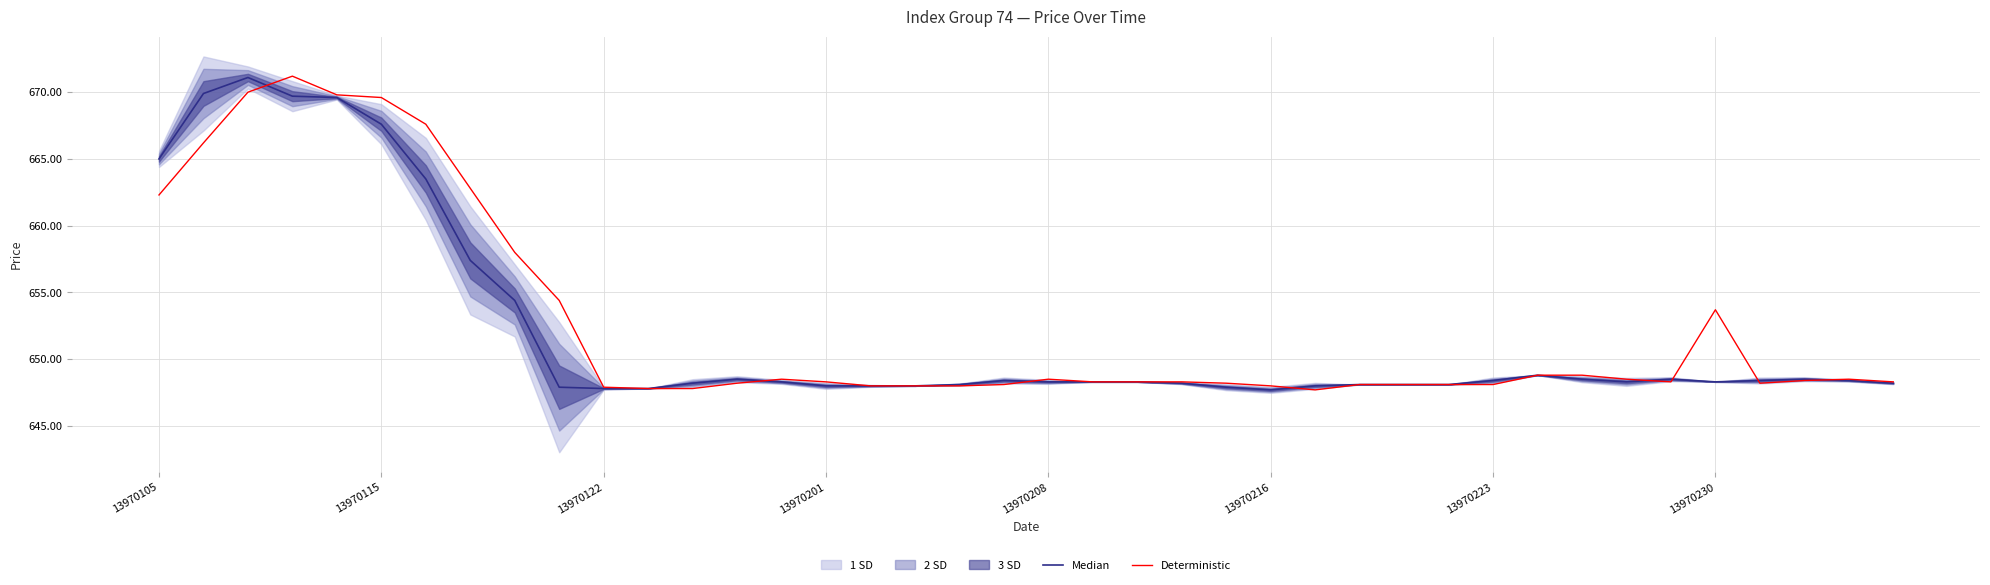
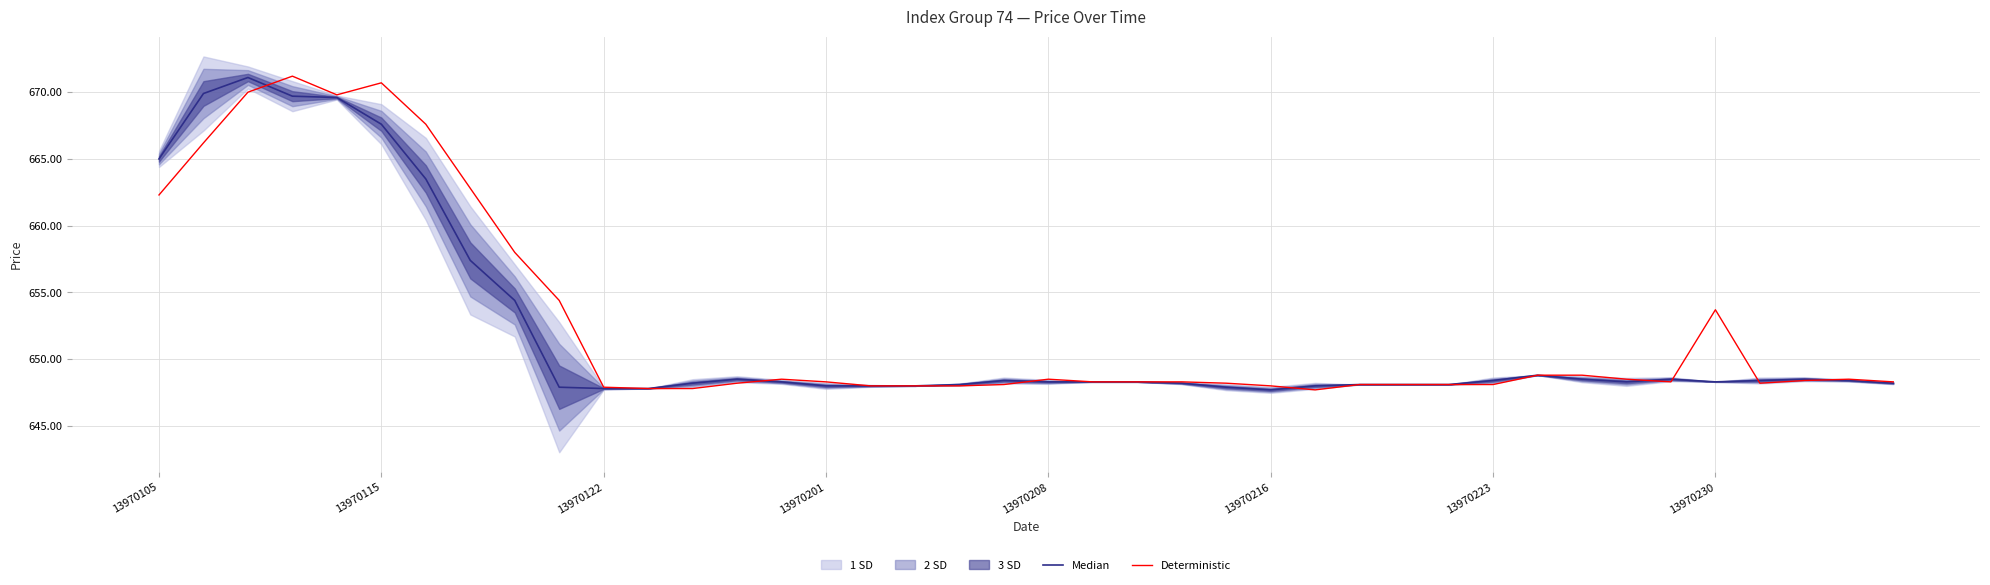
  {
    "Deterministic": {
      "13970105": 662.3,
-     "13970115": 669.6,
+     "13970115": 670.7,
      "13970223": 648.1,
      "13970230": 653.7
    }
  }
